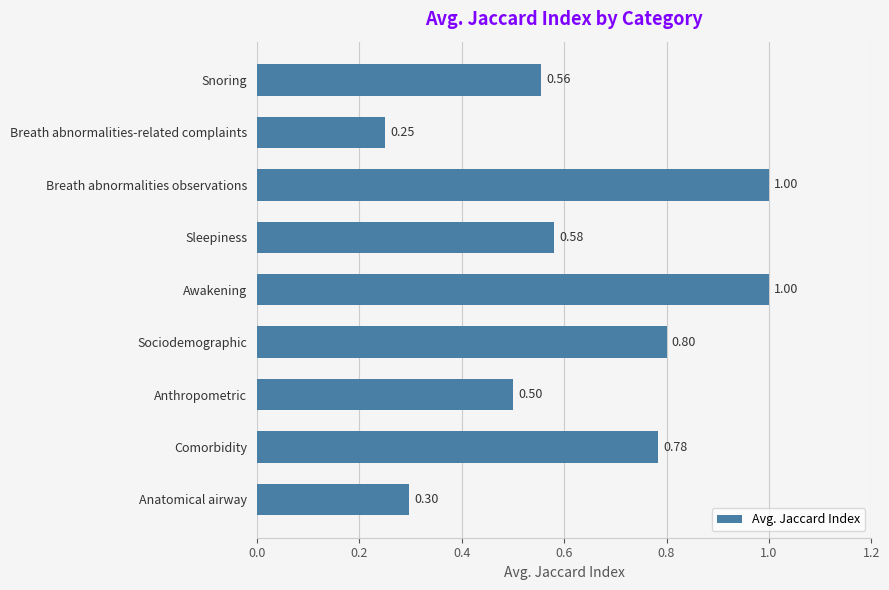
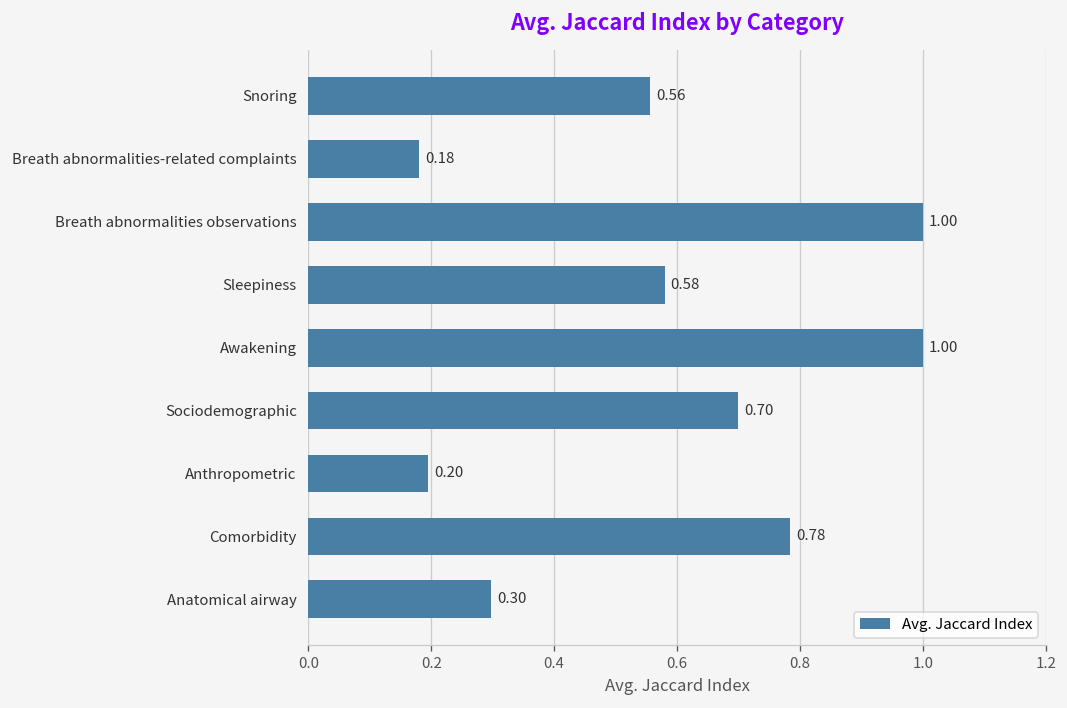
  {
    "Snoring": 0.56,
-   "Breath abnormalities-related complaints": 0.25,
+   "Breath abnormalities-related complaints": 0.18,
    "Breath abnormalities observations": 1.00,
    "Sleepiness": 0.58,
    "Awakening": 1.00,
-   "Sociodemographic": 0.80,
-   "Anthropometric": 0.50,
+   "Sociodemographic": 0.70,
+   "Anthropometric": 0.20,
    "Comorbidity": 0.78,
    "Anatomical airway": 0.30
  }
